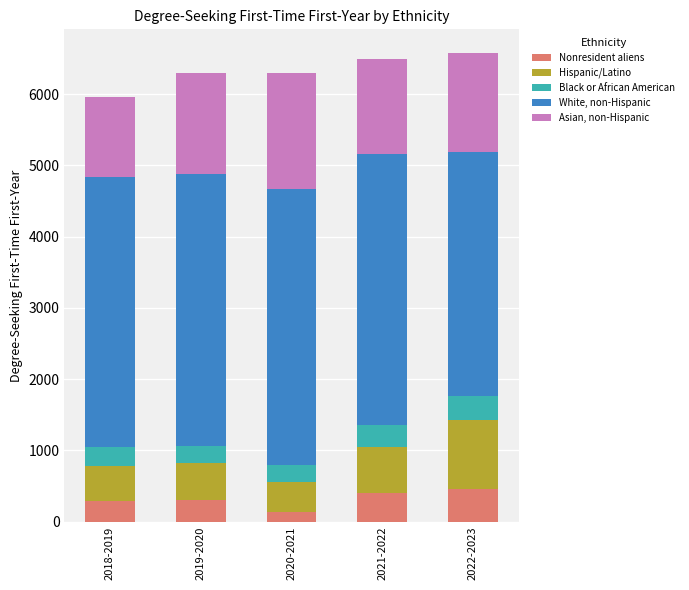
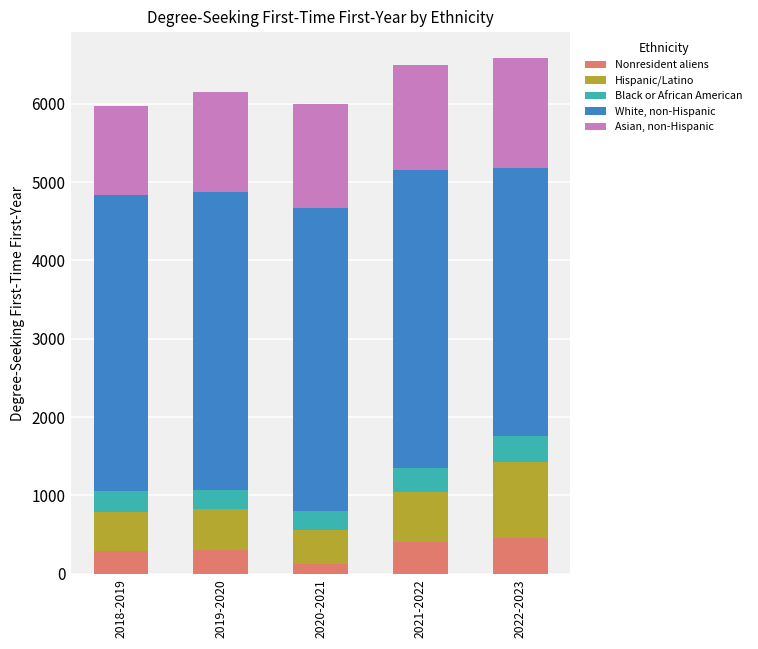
  {
    "Nonresident aliens": {
      "2018-2019": 300,
      "2019-2020": 300,
      "2020-2021": 100,
      "2021-2022": 400,
      "2022-2023": 500
    },
    "Hispanic/Latino": {
      "2018-2019": 500,
      "2019-2020": 500,
      "2020-2021": 400,
      "2021-2022": 600,
      "2022-2023": 1000
    },
    "Asian, non-Hispanic": {
      "2018-2019": 1100,
-     "2019-2020": 1400,
-     "2020-2021": 1600,
+     "2019-2020": 1300,
+     "2020-2021": 1300,
      "2021-2022": 1300,
      "2022-2023": 1400
    }
  }
